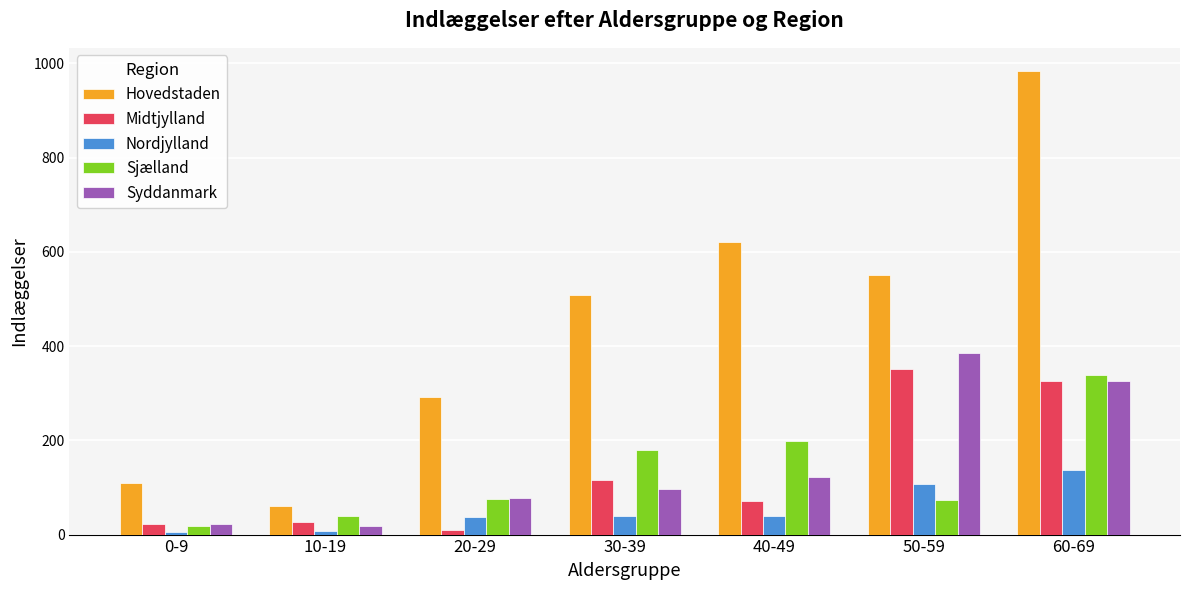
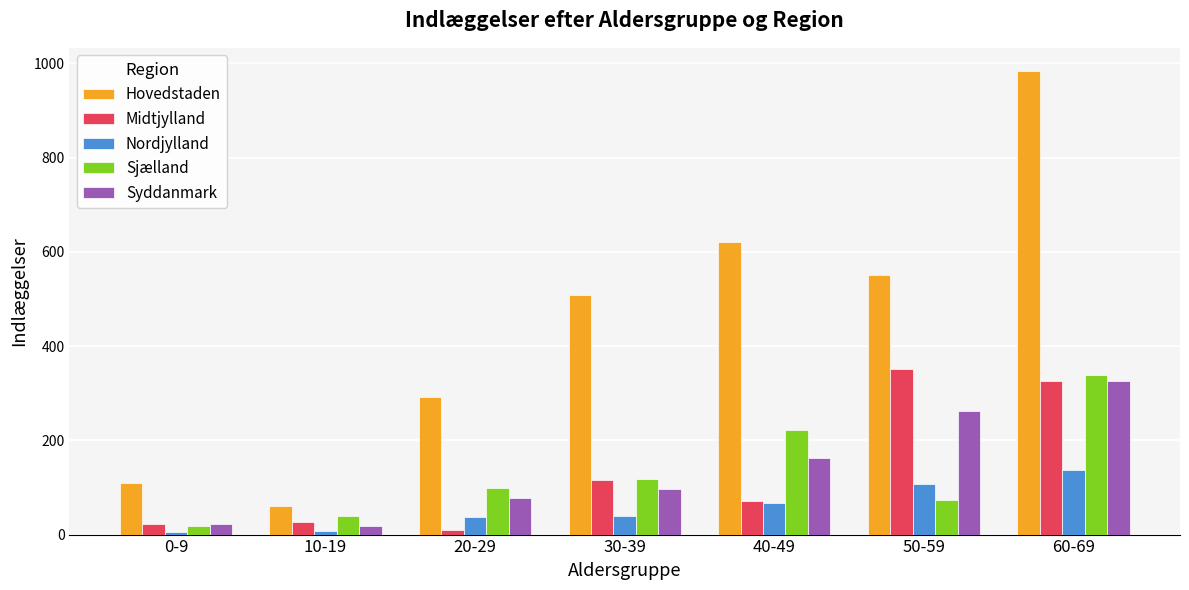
  {
    "Hovedstaden": {
      "0-9": 110,
      "10-19": 60,
      "20-29": 290,
      "30-39": 510,
      "40-49": 620,
      "50-59": 550,
      "60-69": 980
    },
    "Midtjylland": {
      "0-9": 20,
      "10-19": 30,
      "20-29": 10,
      "30-39": 120,
      "40-49": 70,
      "50-59": 350,
      "60-69": 330
    },
    "Nordjylland": {
      "0-9": 10,
      "10-19": 10,
      "20-29": 40,
      "30-39": 40,
-     "40-49": 40,
+     "40-49": 70,
      "50-59": 110,
      "60-69": 140
    },
    "Sjælland": {
      "0-9": 20,
      "10-19": 40,
-     "20-29": 80,
-     "30-39": 180,
-     "40-49": 200,
+     "20-29": 100,
+     "30-39": 120,
+     "40-49": 220,
      "50-59": 70,
      "60-69": 340
    },
    "Syddanmark": {
      "0-9": 20,
      "10-19": 20,
      "20-29": 80,
      "30-39": 100,
-     "40-49": 120,
-     "50-59": 390,
+     "40-49": 160,
+     "50-59": 260,
      "60-69": 330
    }
  }
